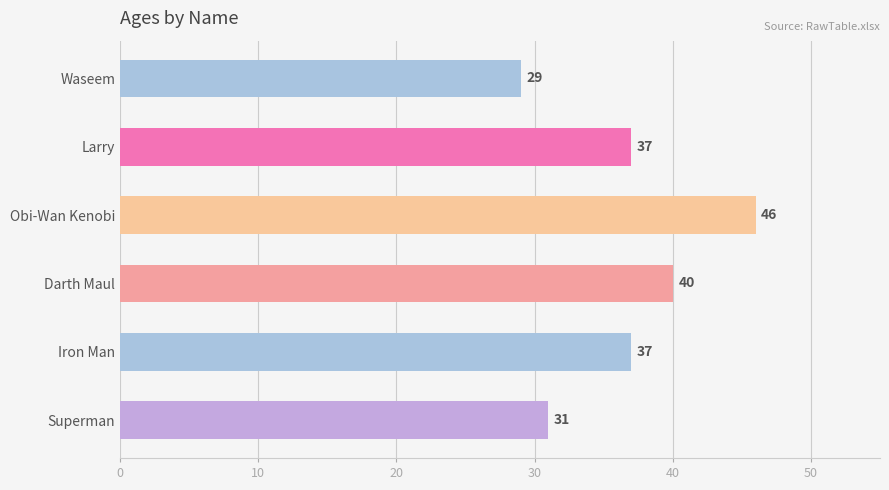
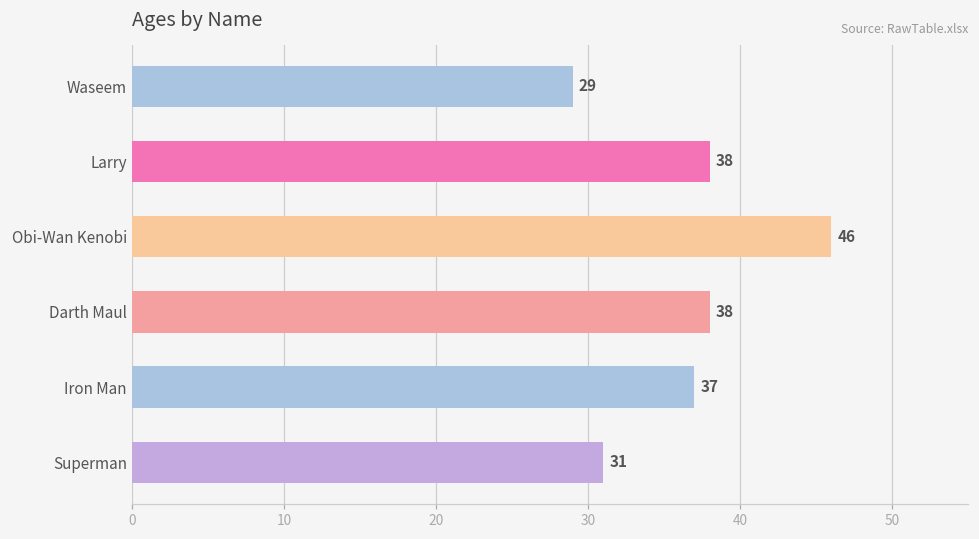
  {
    "Waseem": 29,
-   "Larry": 37,
+   "Larry": 38,
    "Obi-Wan Kenobi": 46,
-   "Darth Maul": 40,
+   "Darth Maul": 38,
    "Iron Man": 37,
    "Superman": 31
  }
